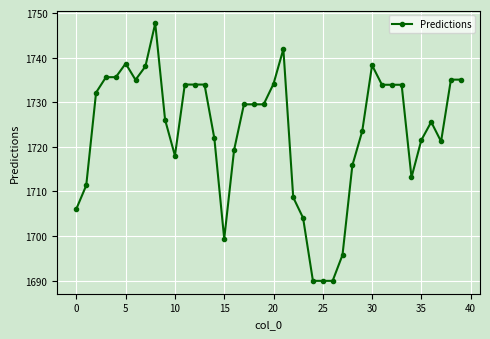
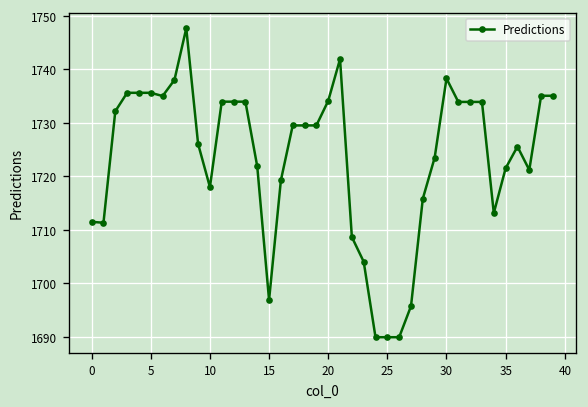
  {
-   "0": 1706,
-   "5": 1739,
+   "0": 1712,
+   "5": 1736,
    "10": 1718,
-   "15": 1699,
+   "15": 1697,
    "20": 1734,
    "25": 1690,
    "30": 1738,
    "35": 1722
  }
